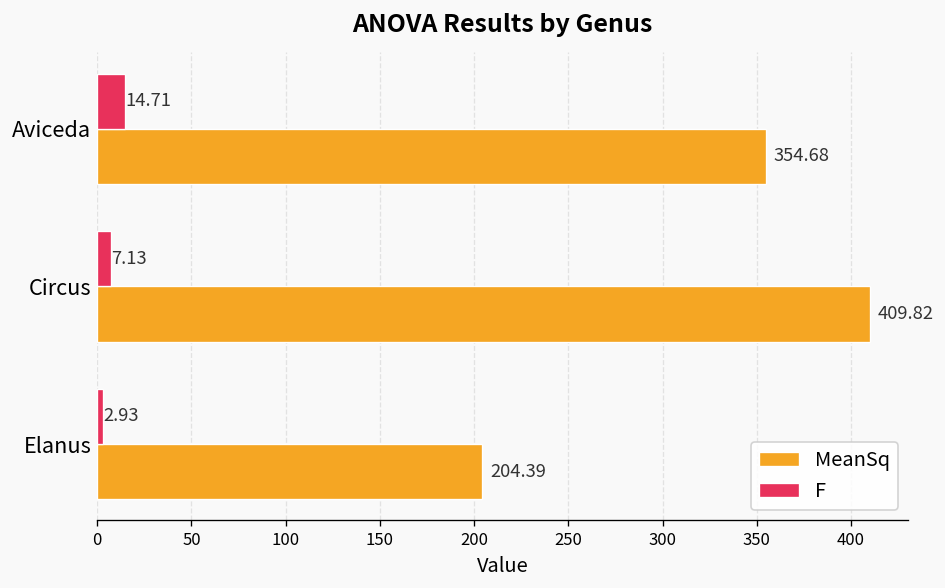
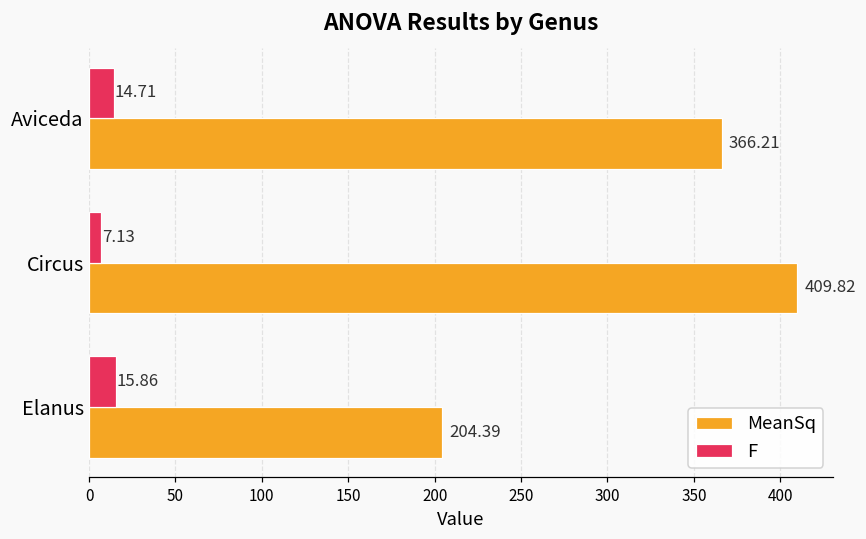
  {
    "MeanSq": {
-     "Aviceda": 354.68,
+     "Aviceda": 366.21,
      "Circus": 409.82,
      "Elanus": 204.39
    },
    "F": {
      "Aviceda": 14.71,
      "Circus": 7.13,
-     "Elanus": 2.93
+     "Elanus": 15.86
    }
  }
